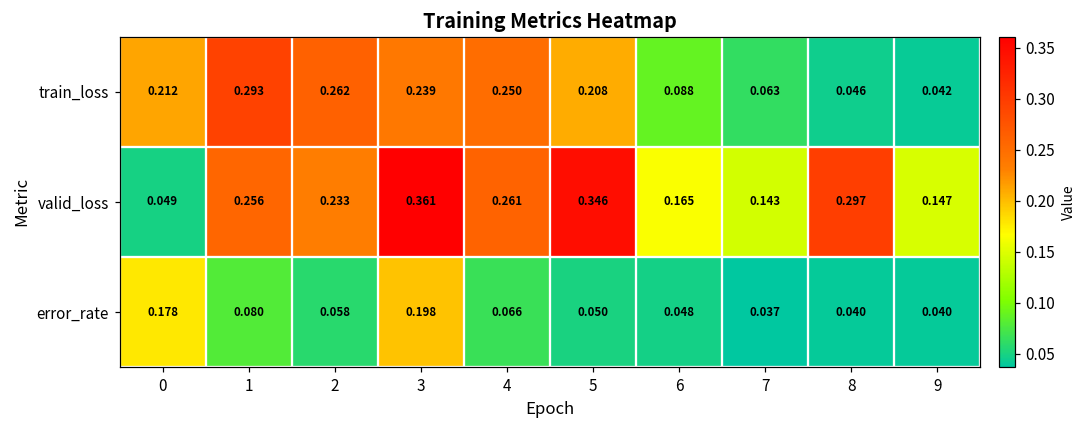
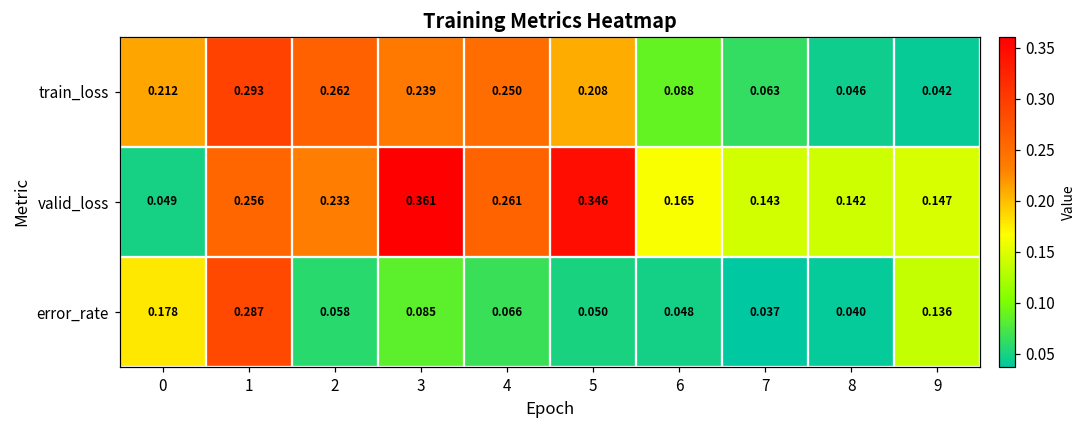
  {
    "train_loss": {
      "0": 0.212,
      "1": 0.293,
      "2": 0.262,
      "3": 0.239,
      "4": 0.250,
      "5": 0.208,
      "6": 0.088,
      "7": 0.063,
      "8": 0.046,
      "9": 0.042
    },
    "valid_loss": {
      "0": 0.049,
      "1": 0.256,
      "2": 0.233,
      "3": 0.361,
      "4": 0.261,
      "5": 0.346,
      "6": 0.165,
      "7": 0.143,
-     "8": 0.297,
+     "8": 0.142,
      "9": 0.147
    },
    "error_rate": {
      "0": 0.178,
-     "1": 0.080,
+     "1": 0.287,
      "2": 0.058,
-     "3": 0.198,
+     "3": 0.085,
      "4": 0.066,
      "5": 0.050,
      "6": 0.048,
      "7": 0.037,
      "8": 0.040,
-     "9": 0.040
+     "9": 0.136
    }
  }
